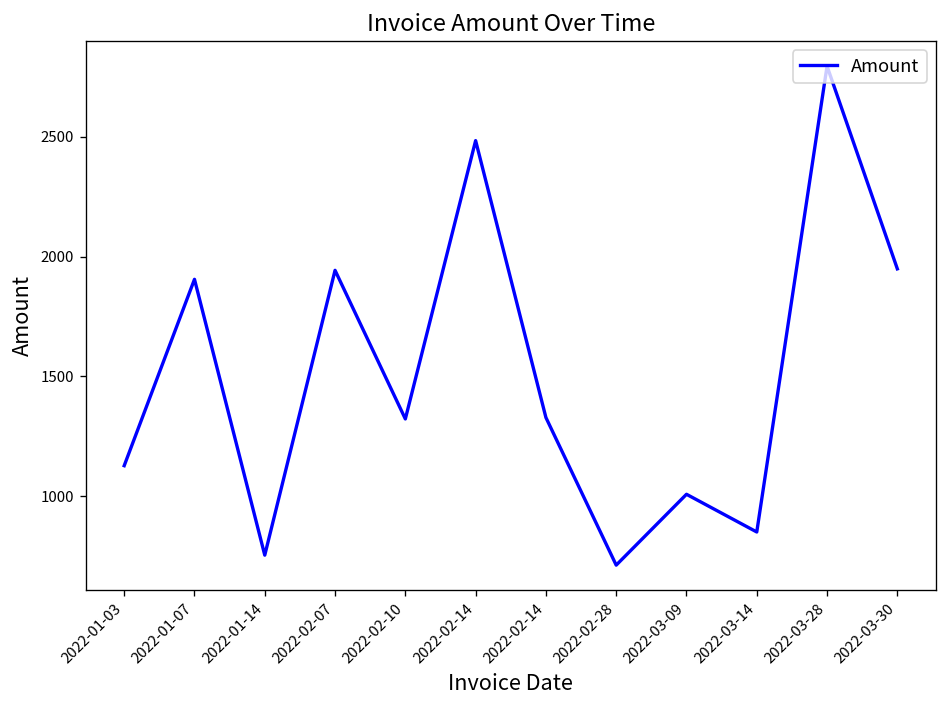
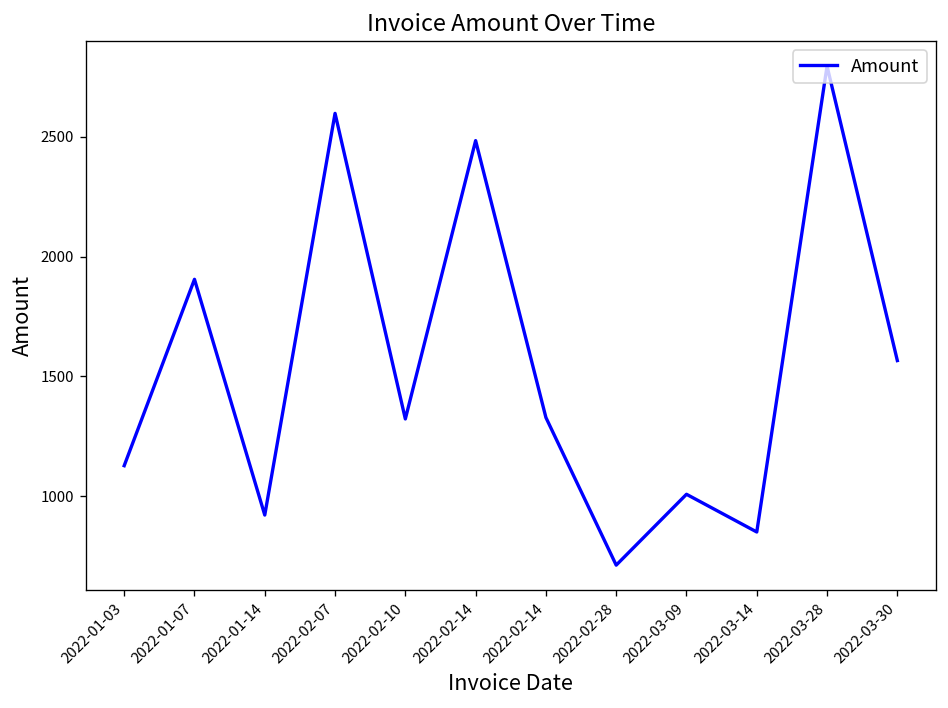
  {
    "2022-01-03": 1130,
    "2022-01-07": 1900,
-   "2022-01-14": 750,
-   "2022-02-07": 1940,
+   "2022-01-14": 920,
+   "2022-02-07": 2600,
    "2022-02-10": 1320,
    "2022-02-28": 710,
    "2022-03-09": 1010,
    "2022-03-14": 850,
-   "2022-03-30": 1950
+   "2022-03-30": 1570
  }
